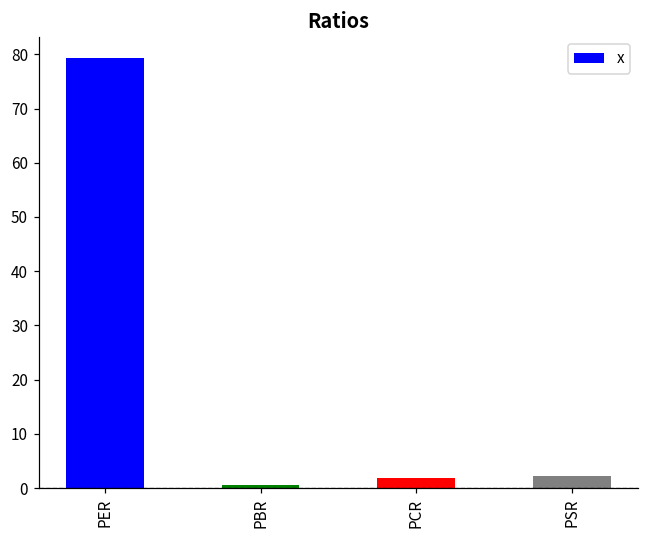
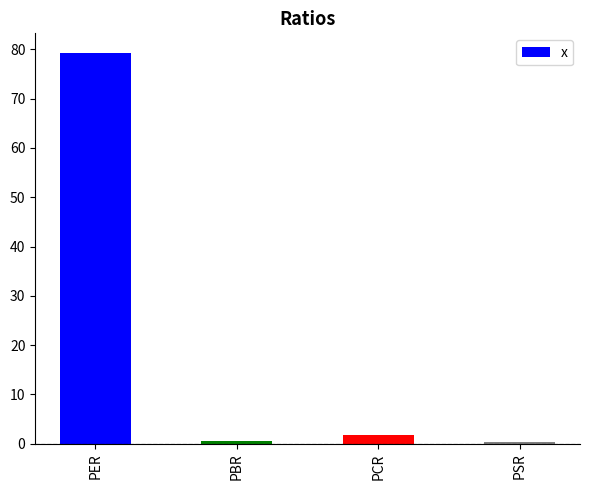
  {
    "PER": 79,
    "PBR": 1,
    "PCR": 2,
-   "PSR": 2
+   "PSR": 0
  }
